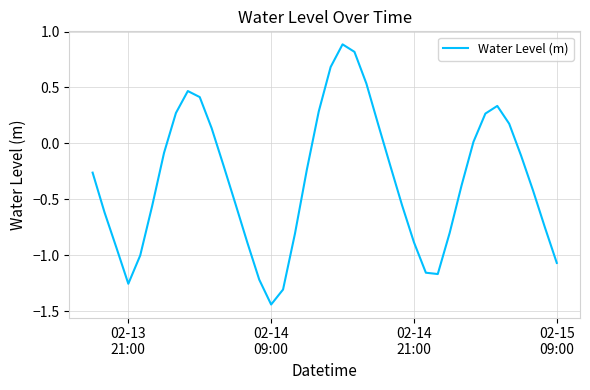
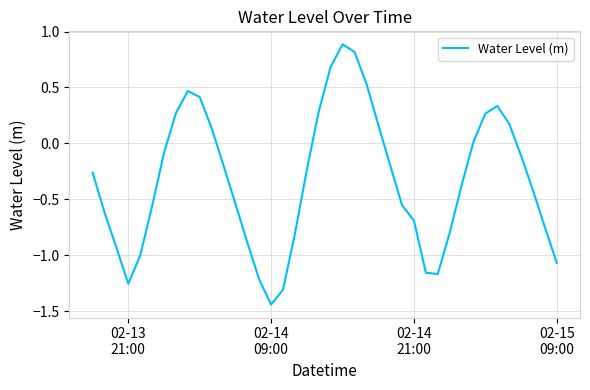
  {
    "02-13 21:00": -1.26,
    "02-14 09:00": -1.44,
-   "02-14 21:00": -0.89,
+   "02-14 21:00": -0.69,
    "02-15 09:00": -1.07
  }
